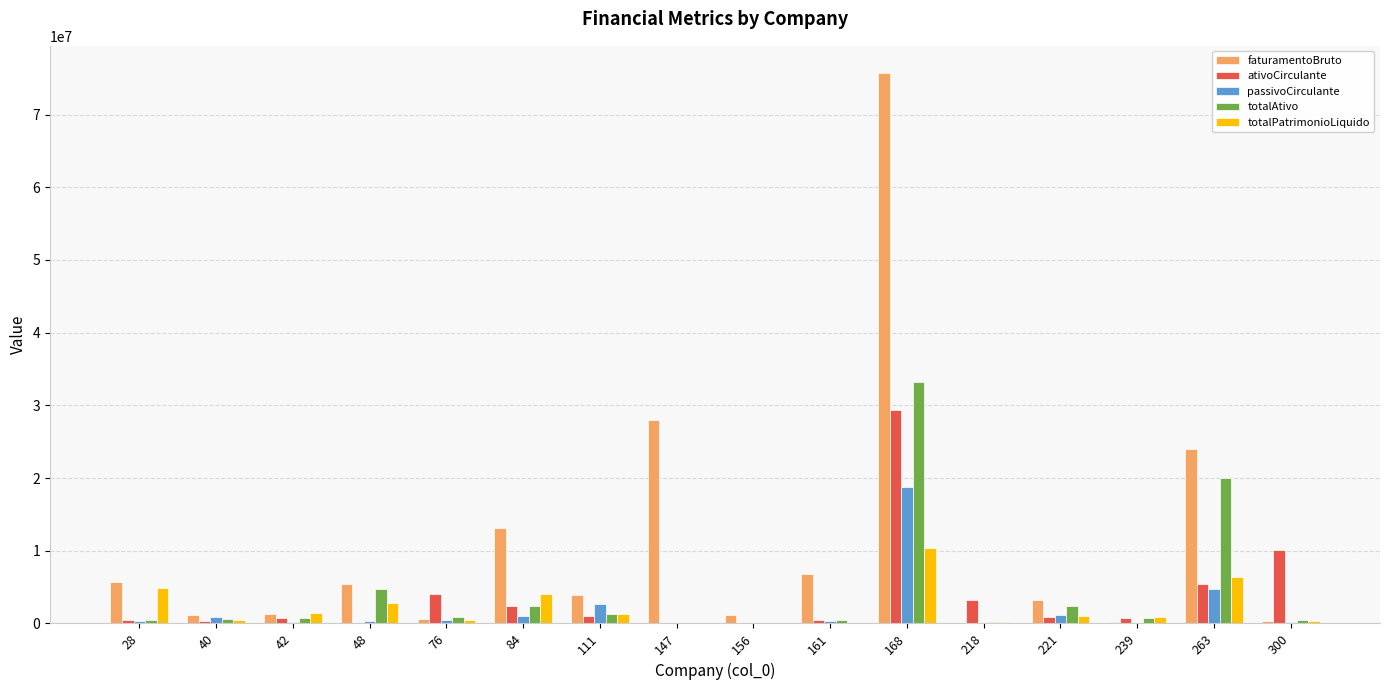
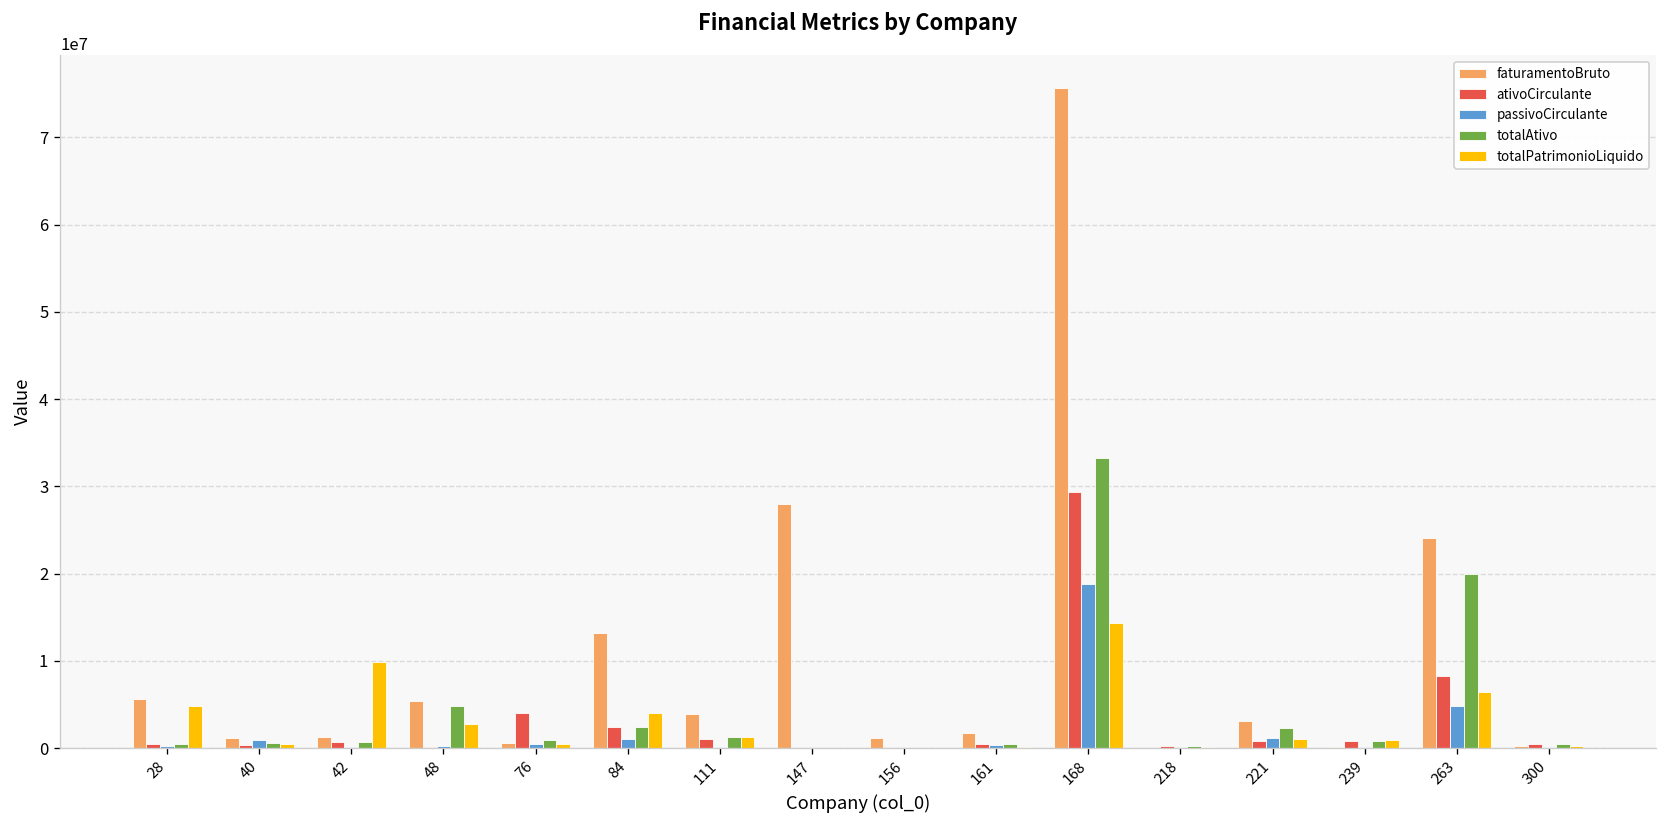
  {
    "faturamentoBruto": {
      "28": 6000000,
      "40": 1000000,
      "42": 1000000,
      "48": 5000000,
      "76": 1000000,
      "84": 13000000,
      "111": 4000000,
      "147": 28000000,
      "156": 1000000,
-     "161": 7000000,
+     "161": 2000000,
      "168": 76000000,
      "221": 3000000,
      "263": 24000000
    },
    "ativoCirculante": {
      "28": 0,
      "40": 0,
      "42": 1000000,
      "76": 4000000,
      "84": 2000000,
      "111": 1000000,
      "147": 0,
      "156": 0,
      "161": 0,
      "168": 29000000,
-     "218": 3000000,
+     "218": 0,
      "221": 1000000,
      "239": 1000000,
-     "263": 5000000,
-     "300": 10000000
+     "263": 8000000,
+     "300": 0
    },
    "passivoCirculante": {
      "40": 1000000,
      "76": 1000000,
      "84": 1000000,
-     "111": 3000000,
+     "111": 0,
      "147": 0,
      "156": 0,
      "168": 19000000,
      "221": 1000000,
      "263": 5000000
    },
    "totalAtivo": {
      "28": 0,
      "40": 1000000,
      "42": 1000000,
      "48": 5000000,
      "76": 1000000,
      "84": 2000000,
      "111": 1000000,
      "147": 0,
      "156": 0,
      "161": 0,
      "168": 33000000,
      "221": 2000000,
      "239": 1000000,
      "263": 20000000,
      "300": 0
    },
    "totalPatrimonioLiquido": {
      "28": 5000000,
      "40": 0,
-     "42": 1000000,
+     "42": 10000000,
      "48": 3000000,
      "76": 0,
      "84": 4000000,
      "111": 1000000,
      "147": 0,
      "156": 0,
-     "168": 10000000,
+     "168": 14000000,
      "221": 1000000,
      "239": 1000000,
      "263": 6000000
    }
  }
